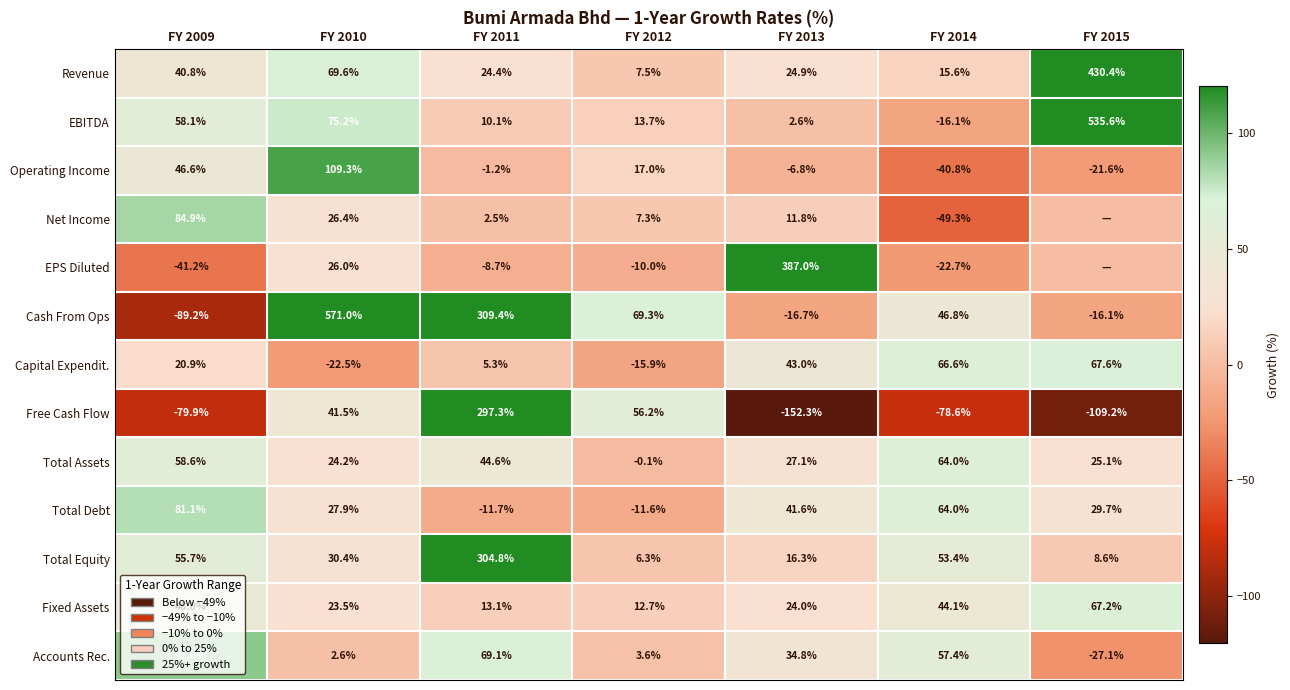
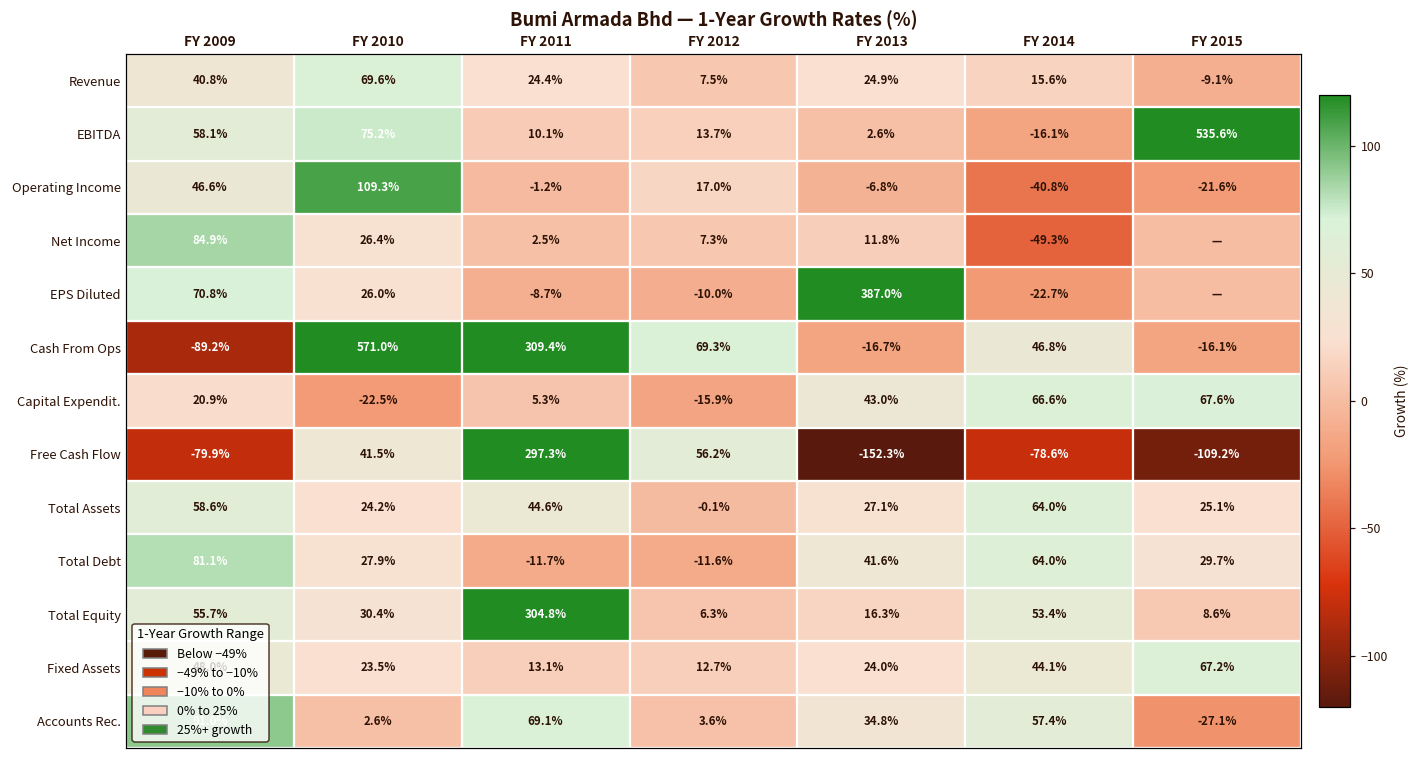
  {
    "Revenue": {
      "FY 2009": "40.8%",
      "FY 2010": "69.6%",
      "FY 2011": "24.4%",
      "FY 2012": "7.5%",
      "FY 2013": "24.9%",
      "FY 2014": "15.6%",
-     "FY 2015": "430.4%"
+     "FY 2015": "-9.1%"
    },
    "EBITDA": {
      "FY 2009": "58.1%",
      "FY 2010": "75.2%",
      "FY 2011": "10.1%",
      "FY 2012": "13.7%",
      "FY 2013": "2.6%",
      "FY 2014": "-16.1%",
      "FY 2015": "535.6%"
    },
    "Operating Income": {
      "FY 2009": "46.6%",
      "FY 2010": "109.3%",
      "FY 2011": "-1.2%",
      "FY 2012": "17.0%",
      "FY 2013": "-6.8%",
      "FY 2014": "-40.8%",
      "FY 2015": "-21.6%"
    },
    "Net Income": {
      "FY 2009": "84.9%",
      "FY 2010": "26.4%",
      "FY 2011": "2.5%",
      "FY 2012": "7.3%",
      "FY 2013": "11.8%",
      "FY 2014": "-49.3%"
    },
    "EPS Diluted": {
-     "FY 2009": "-41.2%",
+     "FY 2009": "70.8%",
      "FY 2010": "26.0%",
      "FY 2011": "-8.7%",
      "FY 2012": "-10.0%",
      "FY 2013": "387.0%",
      "FY 2014": "-22.7%"
    },
    "Cash From Ops": {
      "FY 2009": "-89.2%",
      "FY 2010": "571.0%",
      "FY 2011": "309.4%",
      "FY 2012": "69.3%",
      "FY 2013": "-16.7%",
      "FY 2014": "46.8%",
      "FY 2015": "-16.1%"
    },
    "Capital Expendit.": {
      "FY 2009": "20.9%",
      "FY 2010": "-22.5%",
      "FY 2011": "5.3%",
      "FY 2012": "-15.9%",
      "FY 2013": "43.0%",
      "FY 2014": "66.6%",
      "FY 2015": "67.6%"
    },
    "Free Cash Flow": {
      "FY 2009": "-79.9%",
      "FY 2010": "41.5%",
      "FY 2011": "297.3%",
      "FY 2012": "56.2%",
      "FY 2013": "-152.3%",
      "FY 2014": "-78.6%",
      "FY 2015": "-109.2%"
    },
    "Total Assets": {
      "FY 2009": "58.6%",
      "FY 2010": "24.2%",
      "FY 2011": "44.6%",
      "FY 2012": "-0.1%",
      "FY 2013": "27.1%",
      "FY 2014": "64.0%",
      "FY 2015": "25.1%"
    },
    "Total Debt": {
      "FY 2009": "81.1%",
      "FY 2010": "27.9%",
      "FY 2011": "-11.7%",
      "FY 2012": "-11.6%",
      "FY 2013": "41.6%",
      "FY 2014": "64.0%",
      "FY 2015": "29.7%"
    },
    "Total Equity": {
      "FY 2009": "55.7%",
      "FY 2010": "30.4%",
      "FY 2011": "304.8%",
      "FY 2012": "6.3%",
      "FY 2013": "16.3%",
      "FY 2014": "53.4%",
      "FY 2015": "8.6%"
    },
    "Fixed Assets": {
      "FY 2010": "23.5%",
      "FY 2011": "13.1%",
      "FY 2012": "12.7%",
      "FY 2013": "24.0%",
      "FY 2014": "44.1%",
      "FY 2015": "67.2%"
    },
    "Accounts Rec.": {
      "FY 2010": "2.6%",
      "FY 2011": "69.1%",
      "FY 2012": "3.6%",
      "FY 2013": "34.8%",
      "FY 2014": "57.4%",
      "FY 2015": "-27.1%"
    }
  }
